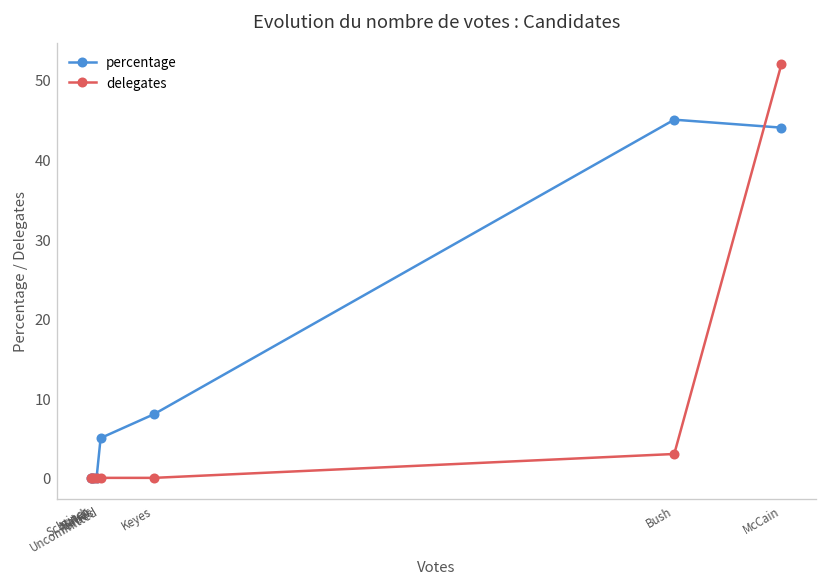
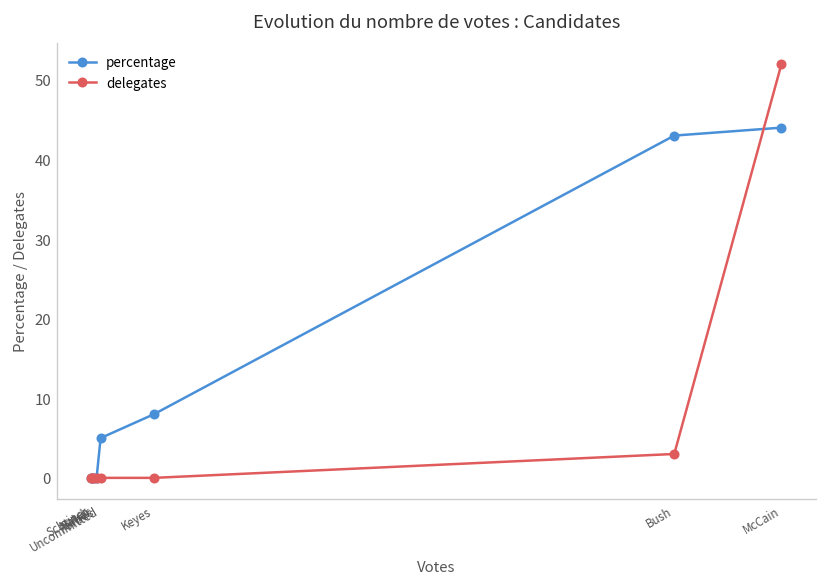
  {
    "percentage": {
      "Uncommitted": 5,
      "Keyes": 8,
-     "Bush": 45,
+     "Bush": 43,
      "McCain": 44
    },
    "delegates": {
      "Uncommitted": 0,
      "Keyes": 0,
      "Bush": 3,
      "McCain": 52
    }
  }
